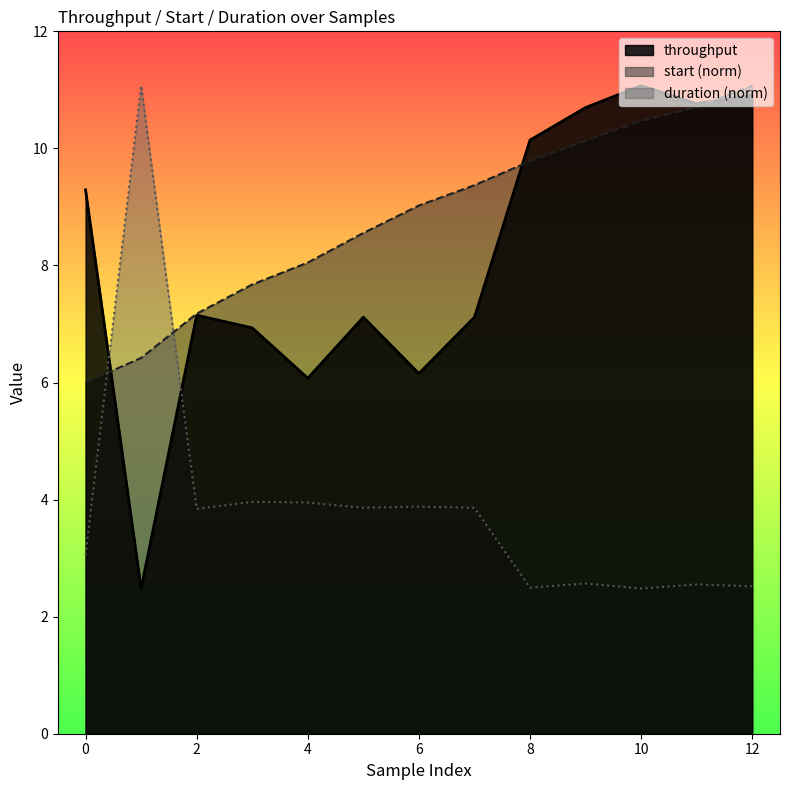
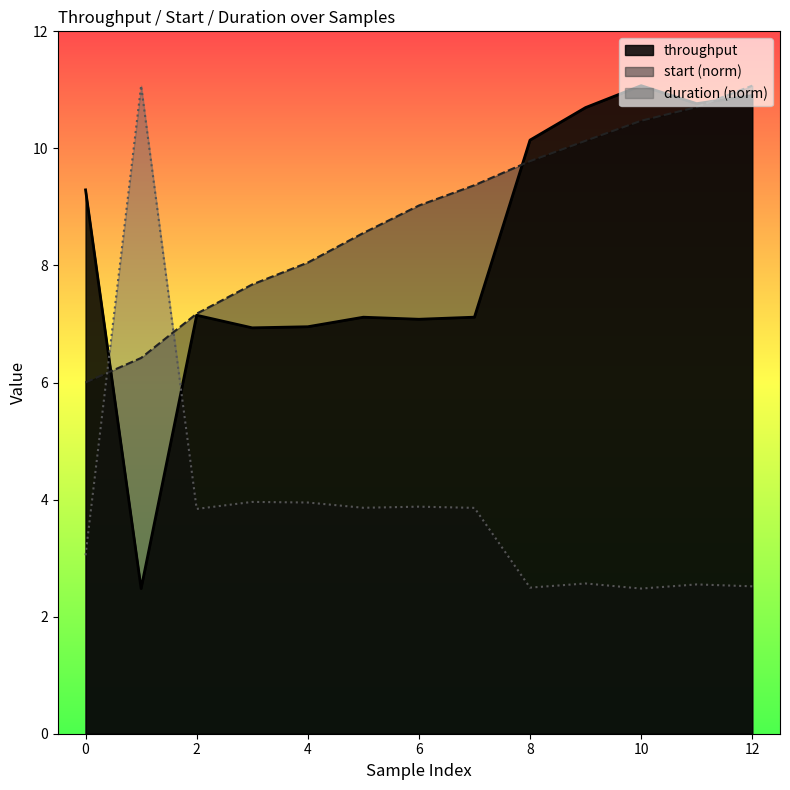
  {
    "throughput": {
      "0": 9.3,
-     "4": 6.1,
-     "6": 6.2,
+     "4": 7.0,
+     "6": 7.1,
      "8": 10.1
    }
  }
